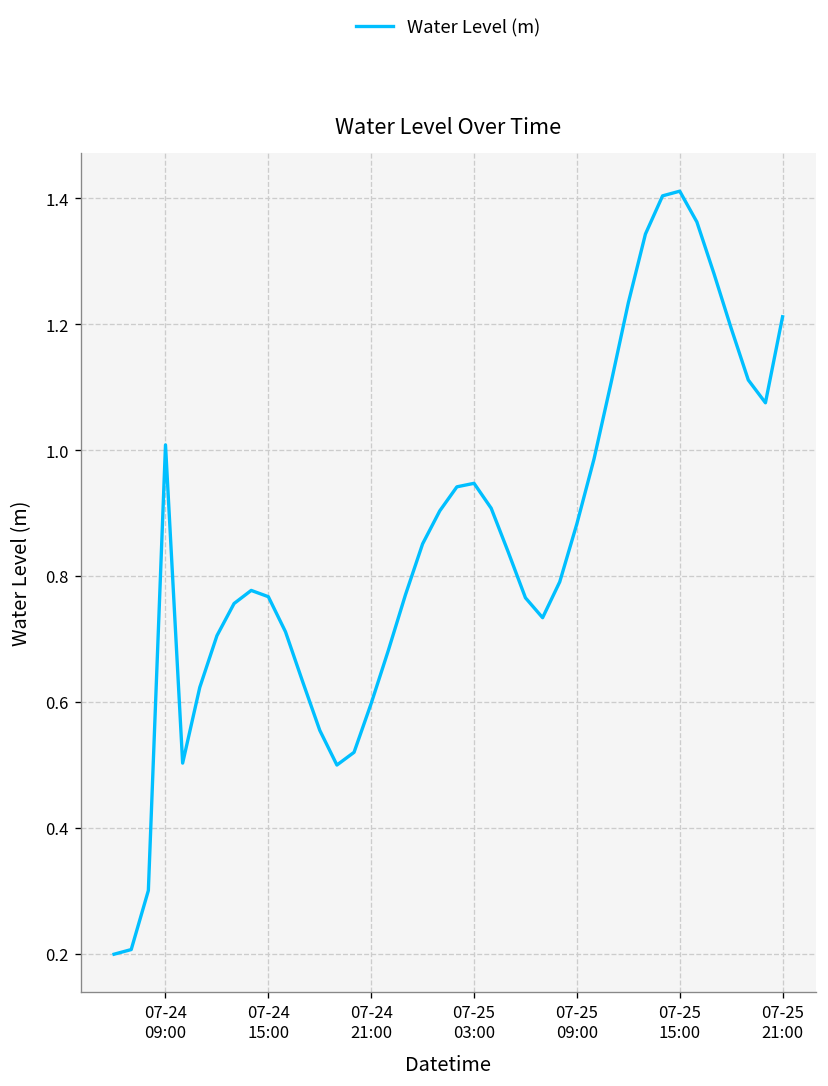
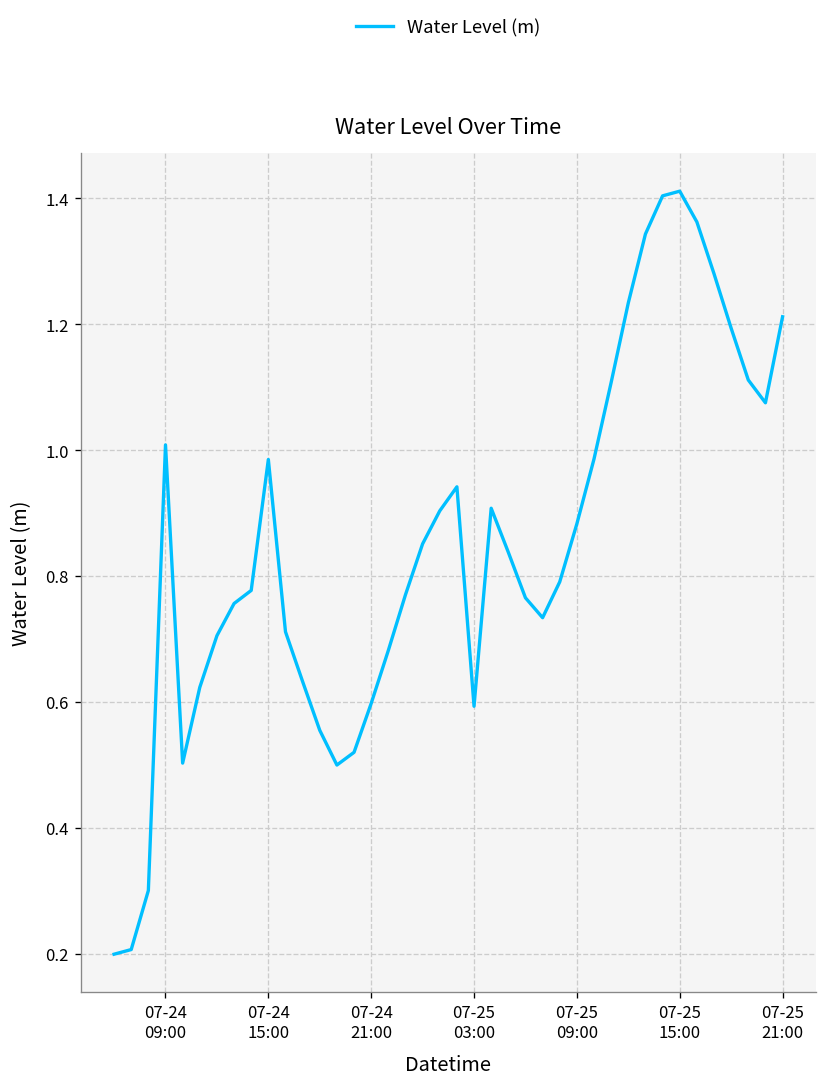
  {
    "07-24 09:00": 1.01,
-   "07-24 15:00": 0.77,
+   "07-24 15:00": 0.99,
    "07-24 21:00": 0.60,
-   "07-25 03:00": 0.95,
+   "07-25 03:00": 0.59,
    "07-25 09:00": 0.88,
    "07-25 15:00": 1.41,
    "07-25 21:00": 1.21
  }
